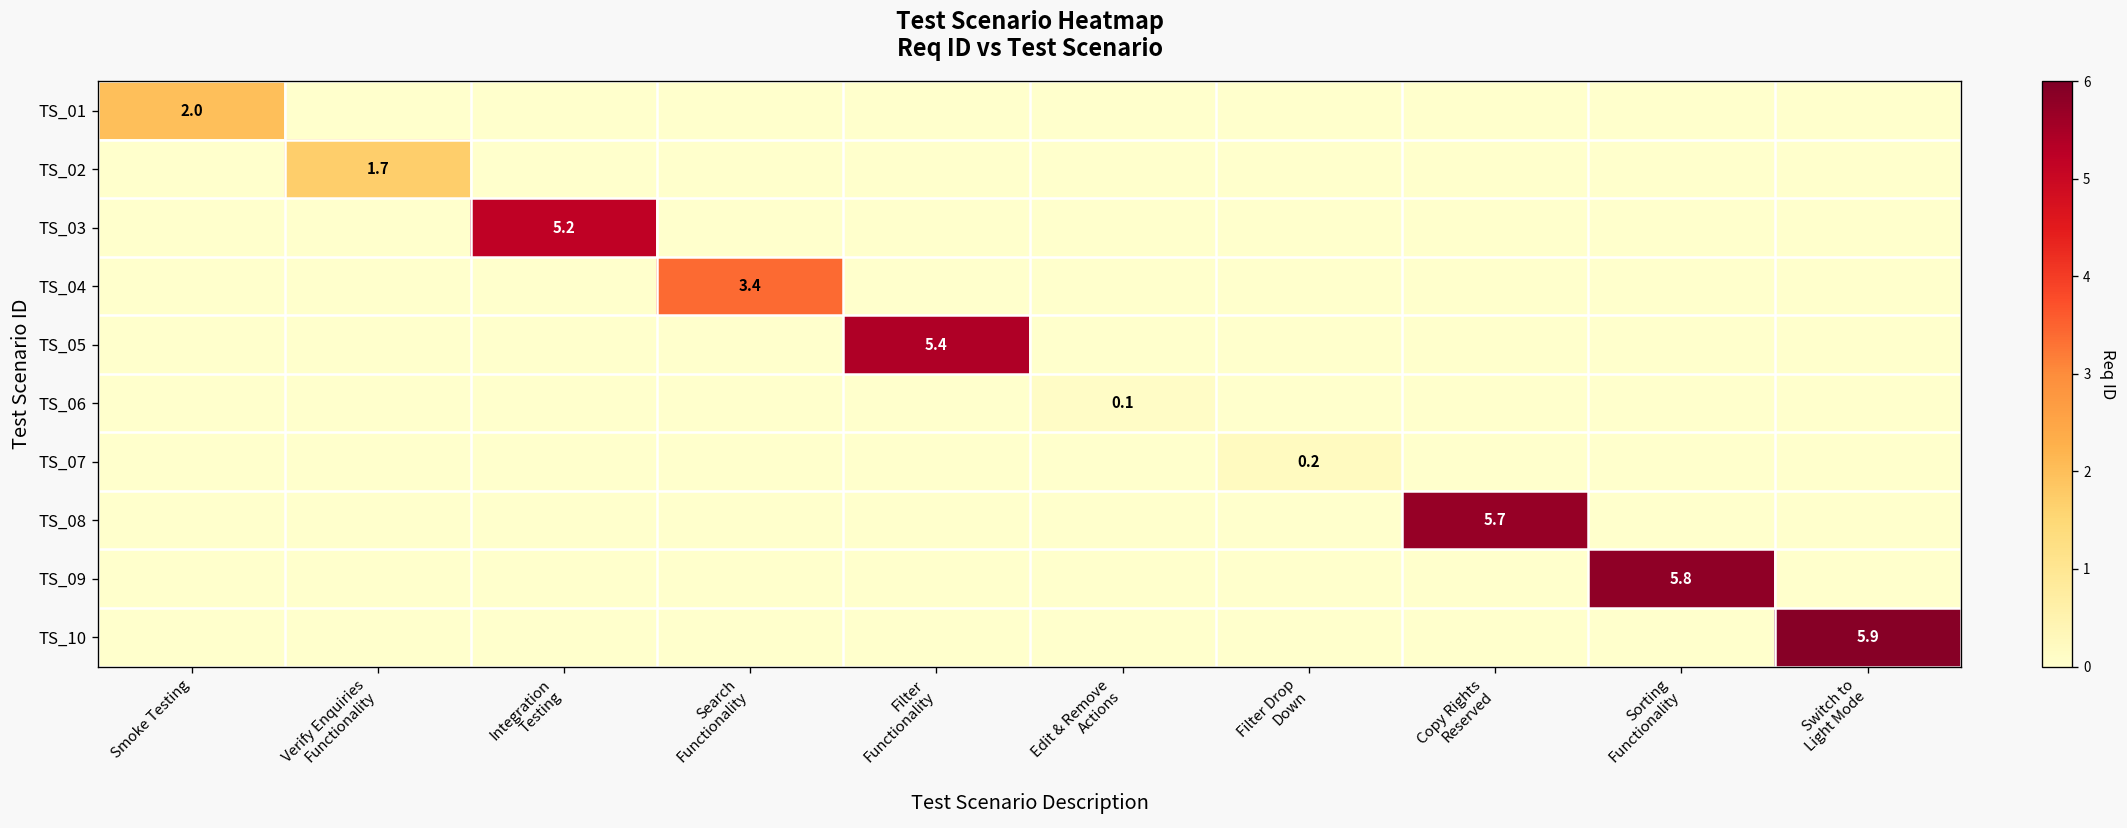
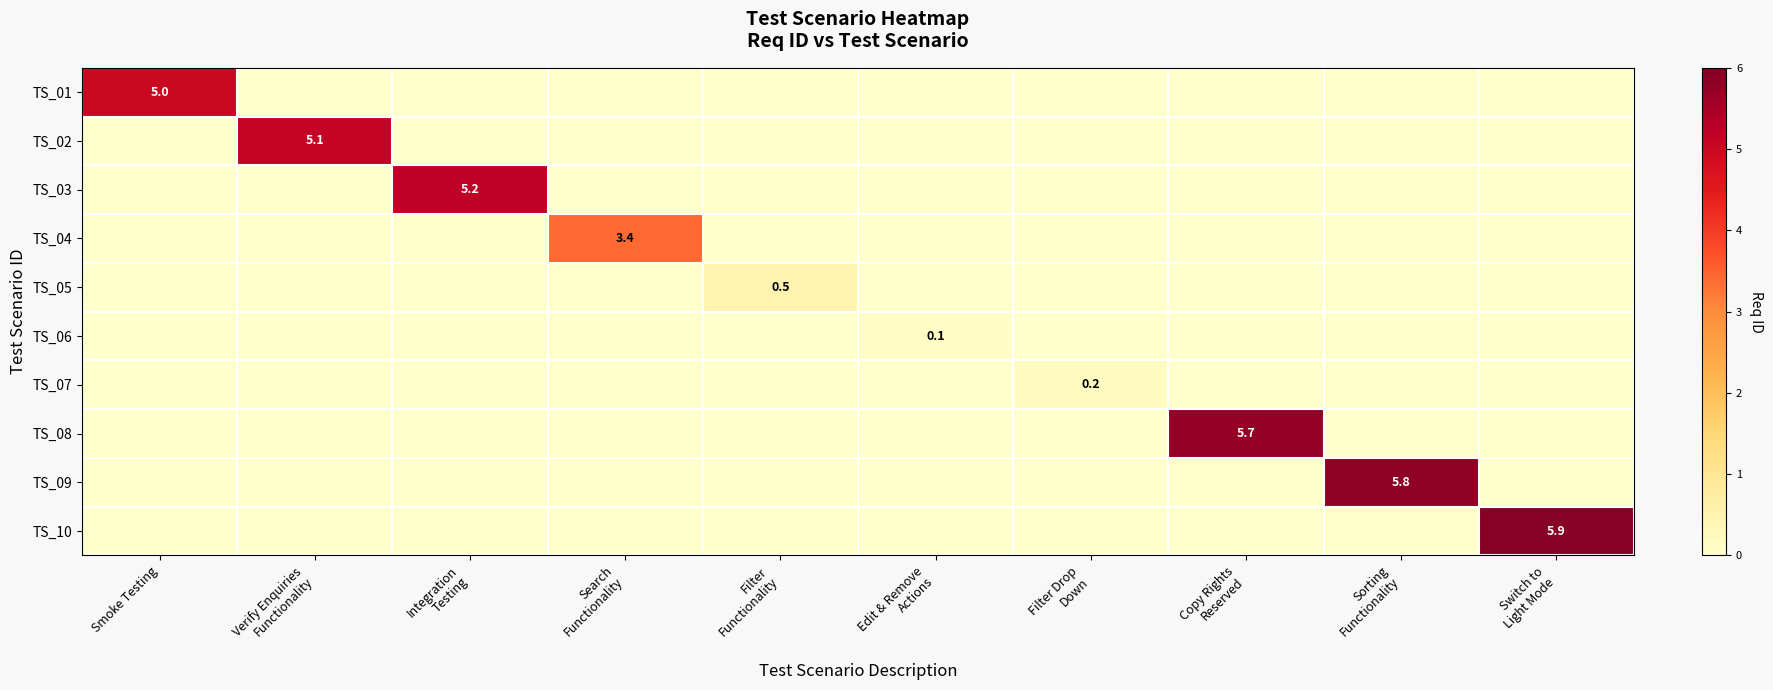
  {
    "TS_01": {
-     "Smoke Testing": 2.0
+     "Smoke Testing": 5.0
    },
    "TS_02": {
-     "Verify Enquiries Functionality": 1.7
+     "Verify Enquiries Functionality": 5.1
    },
    "TS_03": {
      "Integration Testing": 5.2
    },
    "TS_04": {
      "Search Functionality": 3.4
    },
    "TS_05": {
-     "Filter Functionality": 5.4
+     "Filter Functionality": 0.5
    },
    "TS_06": {
      "Edit & Remove Actions": 0.1
    },
    "TS_07": {
      "Filter Drop Down": 0.2
    },
    "TS_08": {
      "Copy Rights Reserved": 5.7
    },
    "TS_09": {
      "Sorting Functionality": 5.8
    },
    "TS_10": {
      "Switch to Light Mode": 5.9
    }
  }
